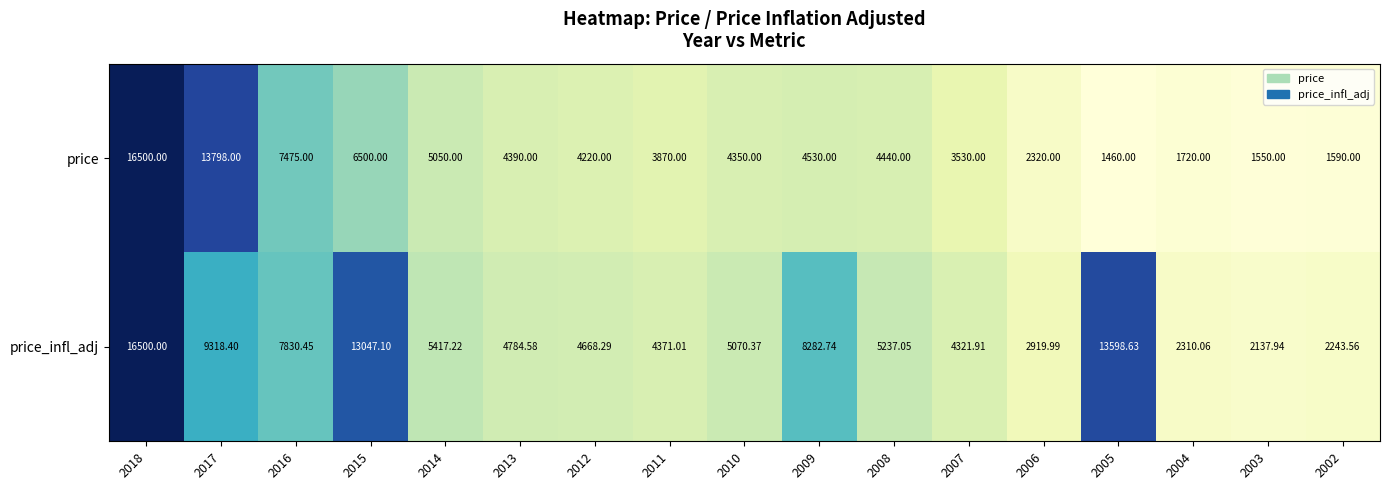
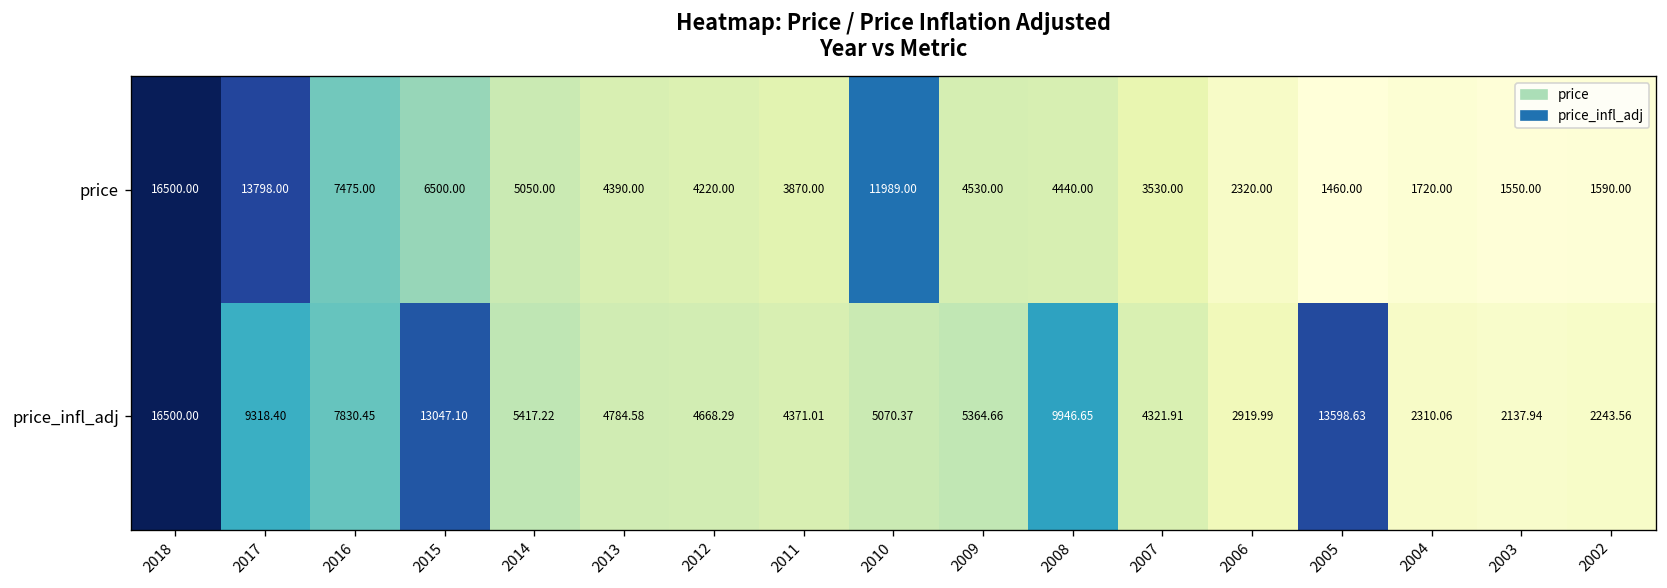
  {
    "price": {
      "2018": 16500.00,
      "2017": 13798.00,
      "2016": 7475.00,
      "2015": 6500.00,
      "2014": 5050.00,
      "2013": 4390.00,
      "2012": 4220.00,
      "2011": 3870.00,
-     "2010": 4350.00,
+     "2010": 11989.00,
      "2009": 4530.00,
      "2008": 4440.00,
      "2007": 3530.00,
      "2006": 2320.00,
      "2005": 1460.00,
      "2004": 1720.00,
      "2003": 1550.00,
      "2002": 1590.00
    },
    "price_infl_adj": {
      "2018": 16500.00,
      "2017": 9318.40,
      "2016": 7830.45,
      "2015": 13047.10,
      "2014": 5417.22,
      "2013": 4784.58,
      "2012": 4668.29,
      "2011": 4371.01,
      "2010": 5070.37,
-     "2009": 8282.74,
-     "2008": 5237.05,
+     "2009": 5364.66,
+     "2008": 9946.65,
      "2007": 4321.91,
      "2006": 2919.99,
      "2005": 13598.63,
      "2004": 2310.06,
      "2003": 2137.94,
      "2002": 2243.56
    }
  }
